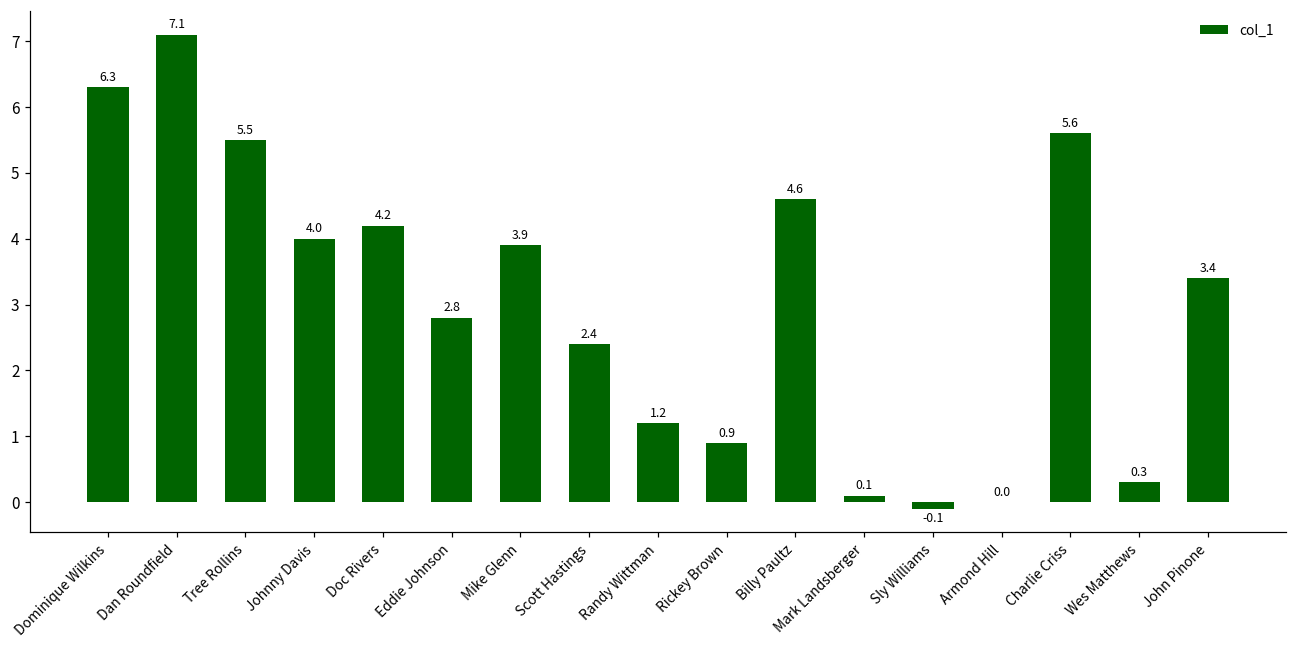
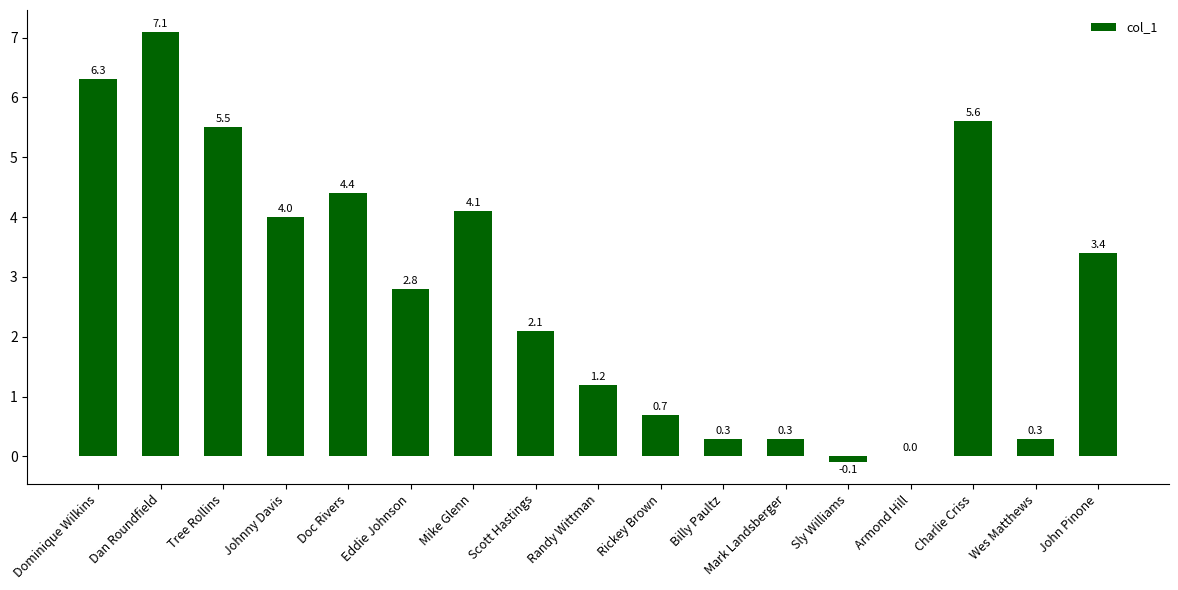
  {
    "Dominique Wilkins": 6.3,
    "Dan Roundfield": 7.1,
    "Tree Rollins": 5.5,
    "Johnny Davis": 4.0,
-   "Doc Rivers": 4.2,
+   "Doc Rivers": 4.4,
    "Eddie Johnson": 2.8,
-   "Mike Glenn": 3.9,
-   "Scott Hastings": 2.4,
+   "Mike Glenn": 4.1,
+   "Scott Hastings": 2.1,
    "Randy Wittman": 1.2,
-   "Rickey Brown": 0.9,
-   "Billy Paultz": 4.6,
-   "Mark Landsberger": 0.1,
+   "Rickey Brown": 0.7,
+   "Billy Paultz": 0.3,
+   "Mark Landsberger": 0.3,
    "Sly Williams": -0.1,
    "Armond Hill": 0.0,
    "Charlie Criss": 5.6,
    "Wes Matthews": 0.3,
    "John Pinone": 3.4
  }
